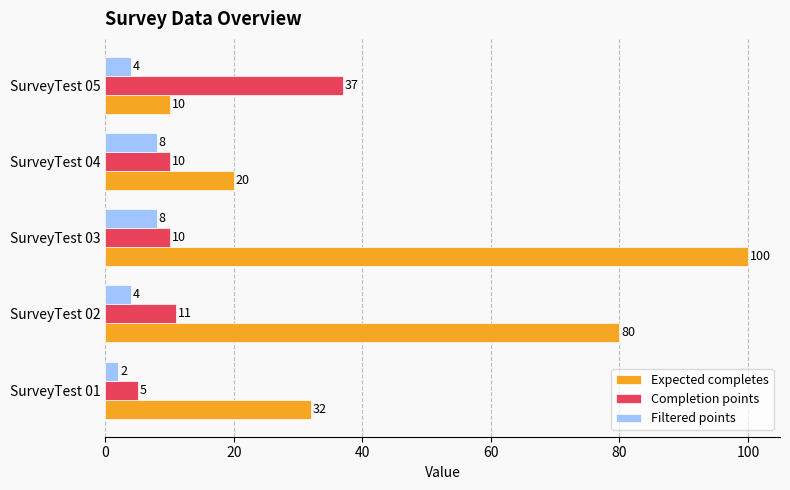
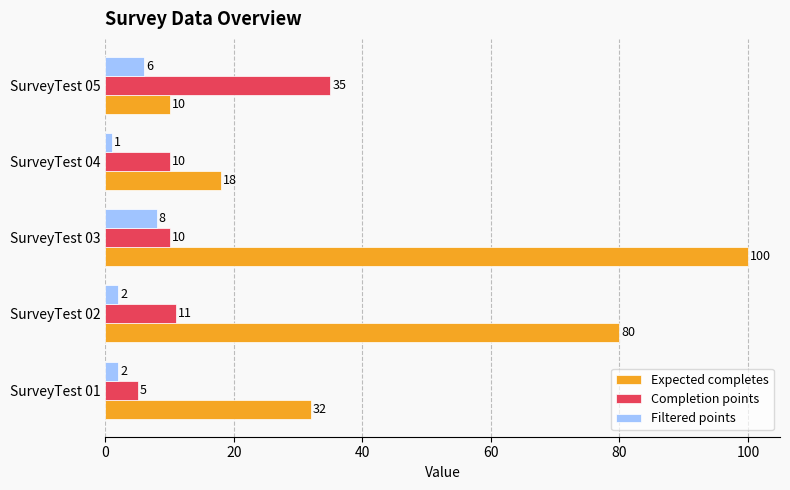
  {
    "Expected completes": {
      "SurveyTest 05": 10,
-     "SurveyTest 04": 20,
+     "SurveyTest 04": 18,
      "SurveyTest 03": 100,
      "SurveyTest 02": 80,
      "SurveyTest 01": 32
    },
    "Completion points": {
-     "SurveyTest 05": 37,
+     "SurveyTest 05": 35,
      "SurveyTest 04": 10,
      "SurveyTest 03": 10,
      "SurveyTest 02": 11,
      "SurveyTest 01": 5
    },
    "Filtered points": {
-     "SurveyTest 05": 4,
-     "SurveyTest 04": 8,
+     "SurveyTest 05": 6,
+     "SurveyTest 04": 1,
      "SurveyTest 03": 8,
-     "SurveyTest 02": 4,
+     "SurveyTest 02": 2,
      "SurveyTest 01": 2
    }
  }
